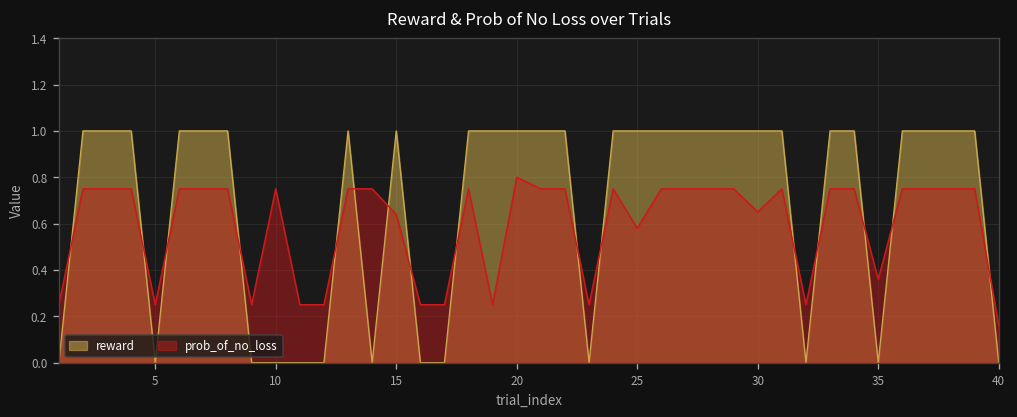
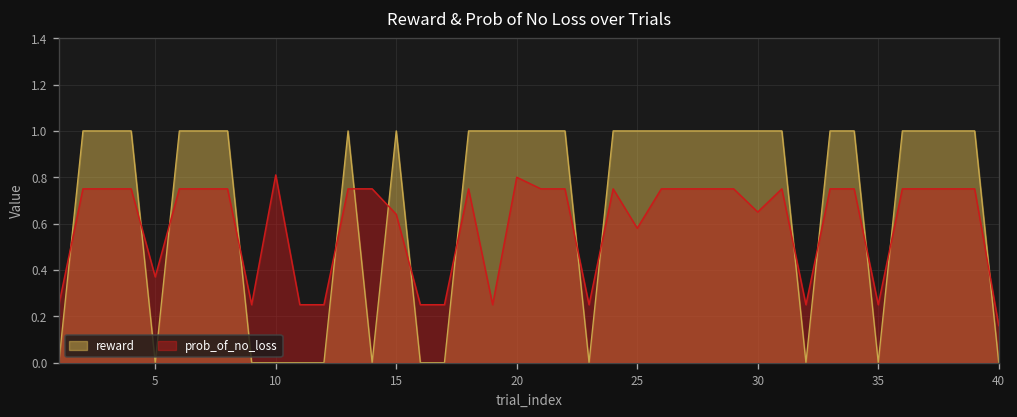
  {
    "reward": {
      "5": 0.00,
      "10": 0.00,
      "15": 1.00,
      "20": 1.00,
      "25": 1.00,
      "30": 1.00,
      "35": 0.00,
      "40": 0.00
    },
    "prob_of_no_loss": {
-     "5": 0.25,
-     "10": 0.75,
+     "5": 0.37,
+     "10": 0.81,
      "15": 0.64,
      "20": 0.80,
      "25": 0.58,
      "30": 0.65,
-     "35": 0.36,
+     "35": 0.25,
      "40": 0.16
    }
  }
